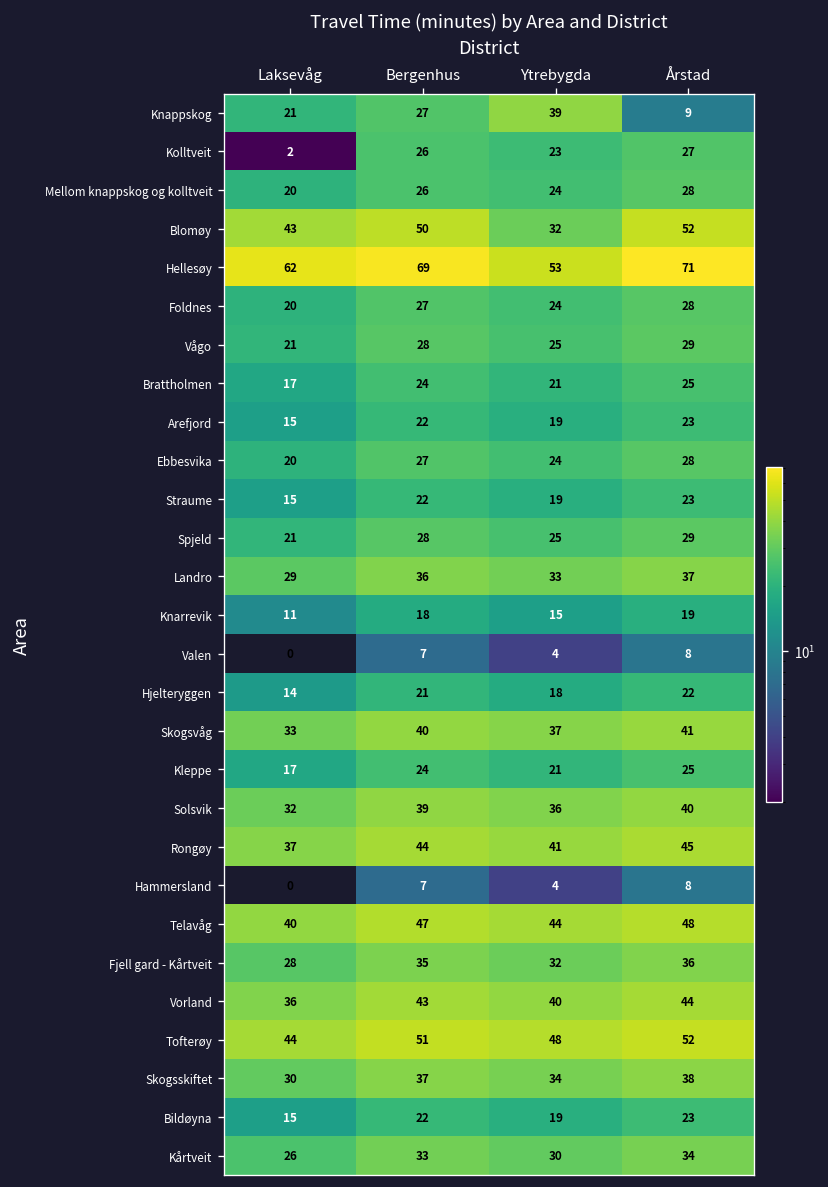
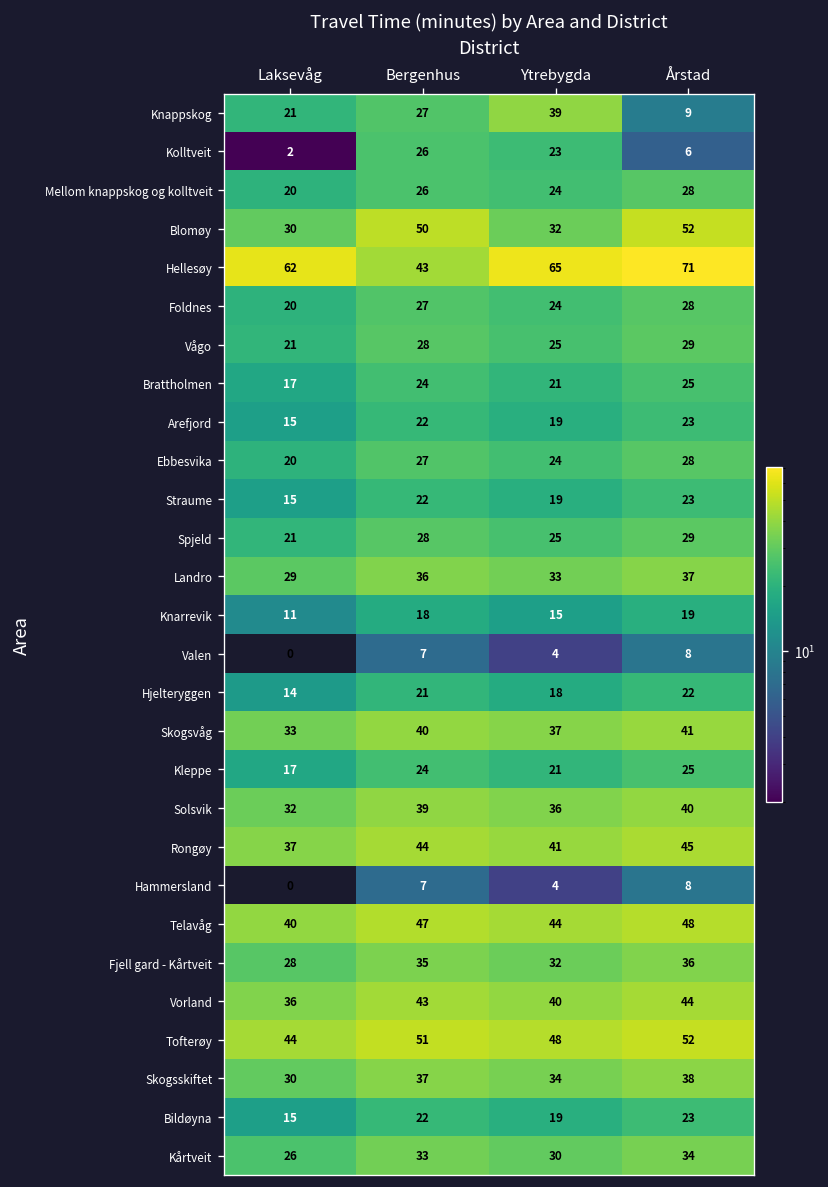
  {
    "Knappskog": {
      "Laksevåg": 21,
      "Bergenhus": 27,
      "Ytrebygda": 39,
      "Årstad": 9
    },
    "Kolltveit": {
      "Laksevåg": 2,
      "Bergenhus": 26,
      "Ytrebygda": 23,
-     "Årstad": 27
+     "Årstad": 6
    },
    "Mellom knappskog og kolltveit": {
      "Laksevåg": 20,
      "Bergenhus": 26,
      "Ytrebygda": 24,
      "Årstad": 28
    },
    "Blomøy": {
-     "Laksevåg": 43,
+     "Laksevåg": 30,
      "Bergenhus": 50,
      "Ytrebygda": 32,
      "Årstad": 52
    },
    "Hellesøy": {
      "Laksevåg": 62,
-     "Bergenhus": 69,
-     "Ytrebygda": 53,
+     "Bergenhus": 43,
+     "Ytrebygda": 65,
      "Årstad": 71
    },
    "Foldnes": {
      "Laksevåg": 20,
      "Bergenhus": 27,
      "Ytrebygda": 24,
      "Årstad": 28
    },
    "Vågo": {
      "Laksevåg": 21,
      "Bergenhus": 28,
      "Ytrebygda": 25,
      "Årstad": 29
    },
    "Brattholmen": {
      "Laksevåg": 17,
      "Bergenhus": 24,
      "Ytrebygda": 21,
      "Årstad": 25
    },
    "Arefjord": {
      "Laksevåg": 15,
      "Bergenhus": 22,
      "Ytrebygda": 19,
      "Årstad": 23
    },
    "Ebbesvika": {
      "Laksevåg": 20,
      "Bergenhus": 27,
      "Ytrebygda": 24,
      "Årstad": 28
    },
    "Straume": {
      "Laksevåg": 15,
      "Bergenhus": 22,
      "Ytrebygda": 19,
      "Årstad": 23
    },
    "Spjeld": {
      "Laksevåg": 21,
      "Bergenhus": 28,
      "Ytrebygda": 25,
      "Årstad": 29
    },
    "Landro": {
      "Laksevåg": 29,
      "Bergenhus": 36,
      "Ytrebygda": 33,
      "Årstad": 37
    },
    "Knarrevik": {
      "Laksevåg": 11,
      "Bergenhus": 18,
      "Ytrebygda": 15,
      "Årstad": 19
    },
    "Valen": {
      "Bergenhus": 7,
      "Ytrebygda": 4,
      "Årstad": 8
    },
    "Hjelteryggen": {
      "Laksevåg": 14,
      "Bergenhus": 21,
      "Ytrebygda": 18,
      "Årstad": 22
    },
    "Skogsvåg": {
      "Laksevåg": 33,
      "Bergenhus": 40,
      "Ytrebygda": 37,
      "Årstad": 41
    },
    "Kleppe": {
      "Laksevåg": 17,
      "Bergenhus": 24,
      "Ytrebygda": 21,
      "Årstad": 25
    },
    "Solsvik": {
      "Laksevåg": 32,
      "Bergenhus": 39,
      "Ytrebygda": 36,
      "Årstad": 40
    },
    "Rongøy": {
      "Laksevåg": 37,
      "Bergenhus": 44,
      "Ytrebygda": 41,
      "Årstad": 45
    },
    "Hammersland": {
      "Bergenhus": 7,
      "Ytrebygda": 4,
      "Årstad": 8
    },
    "Telavåg": {
      "Laksevåg": 40,
      "Bergenhus": 47,
      "Ytrebygda": 44,
      "Årstad": 48
    },
    "Fjell gard - Kårtveit": {
      "Laksevåg": 28,
      "Bergenhus": 35,
      "Ytrebygda": 32,
      "Årstad": 36
    },
    "Vorland": {
      "Laksevåg": 36,
      "Bergenhus": 43,
      "Ytrebygda": 40,
      "Årstad": 44
    },
    "Tofterøy": {
      "Laksevåg": 44,
      "Bergenhus": 51,
      "Ytrebygda": 48,
      "Årstad": 52
    },
    "Skogsskiftet": {
      "Laksevåg": 30,
      "Bergenhus": 37,
      "Ytrebygda": 34,
      "Årstad": 38
    },
    "Bildøyna": {
      "Laksevåg": 15,
      "Bergenhus": 22,
      "Ytrebygda": 19,
      "Årstad": 23
    },
    "Kårtveit": {
      "Laksevåg": 26,
      "Bergenhus": 33,
      "Ytrebygda": 30,
      "Årstad": 34
    }
  }
